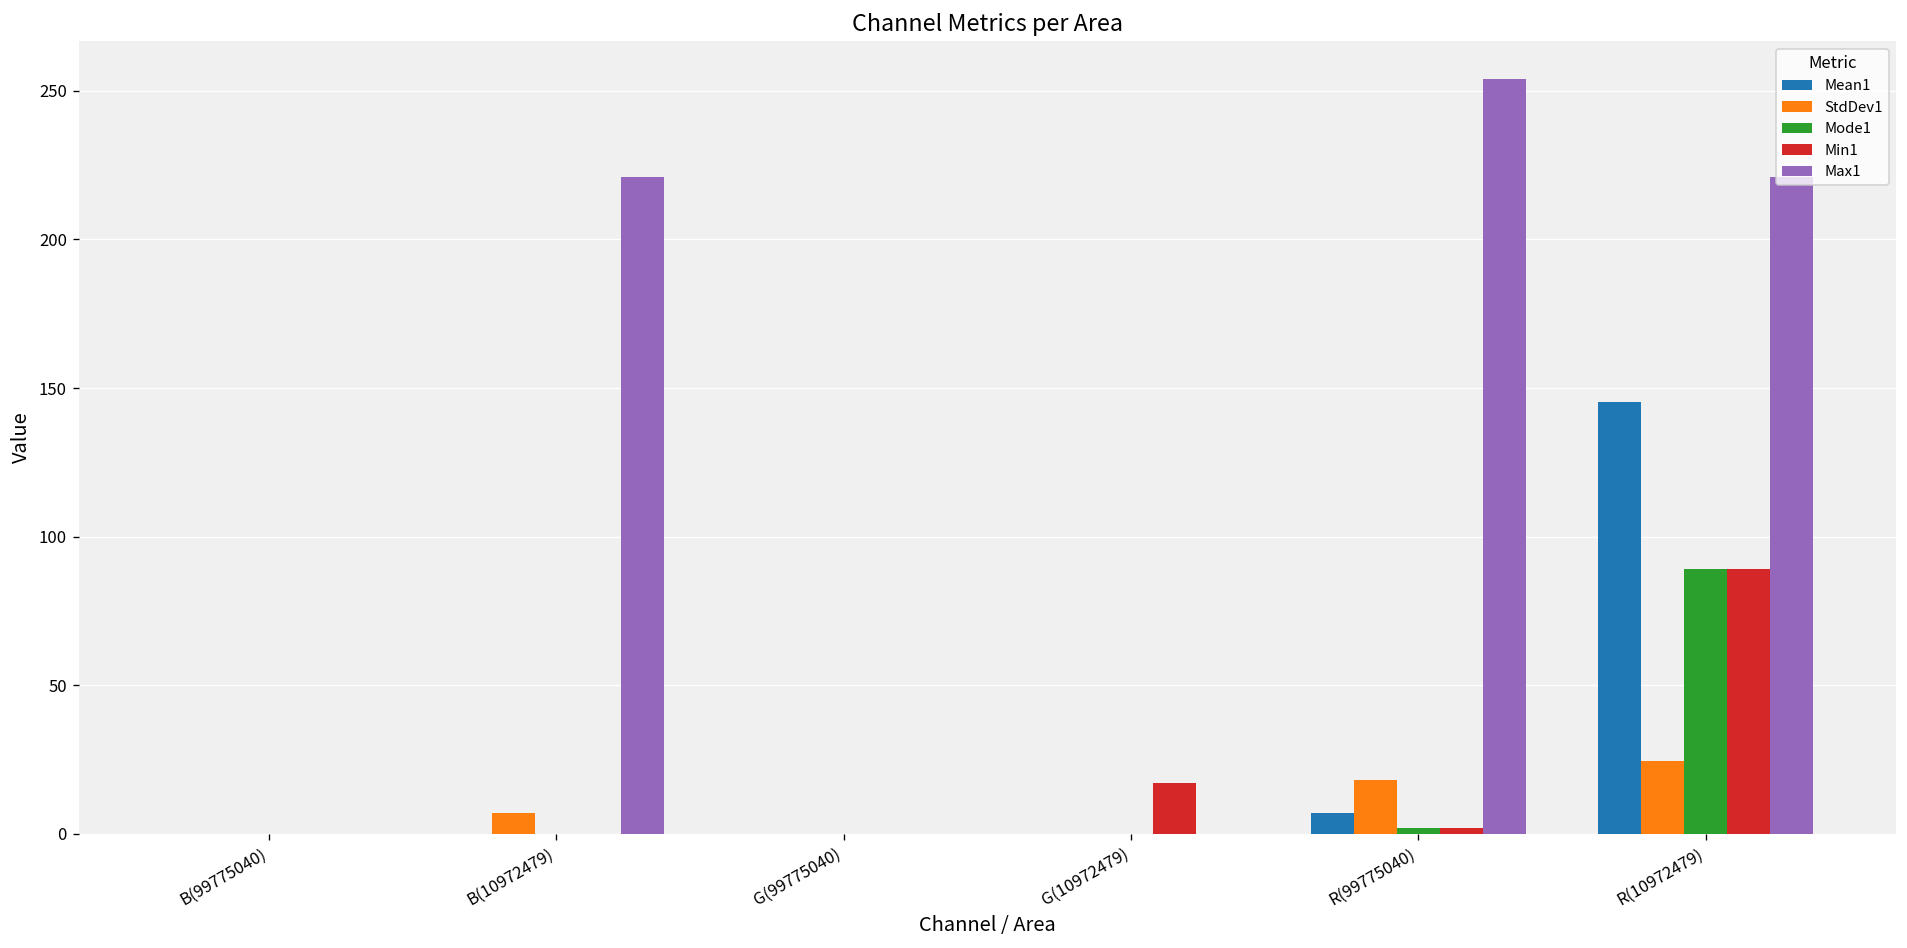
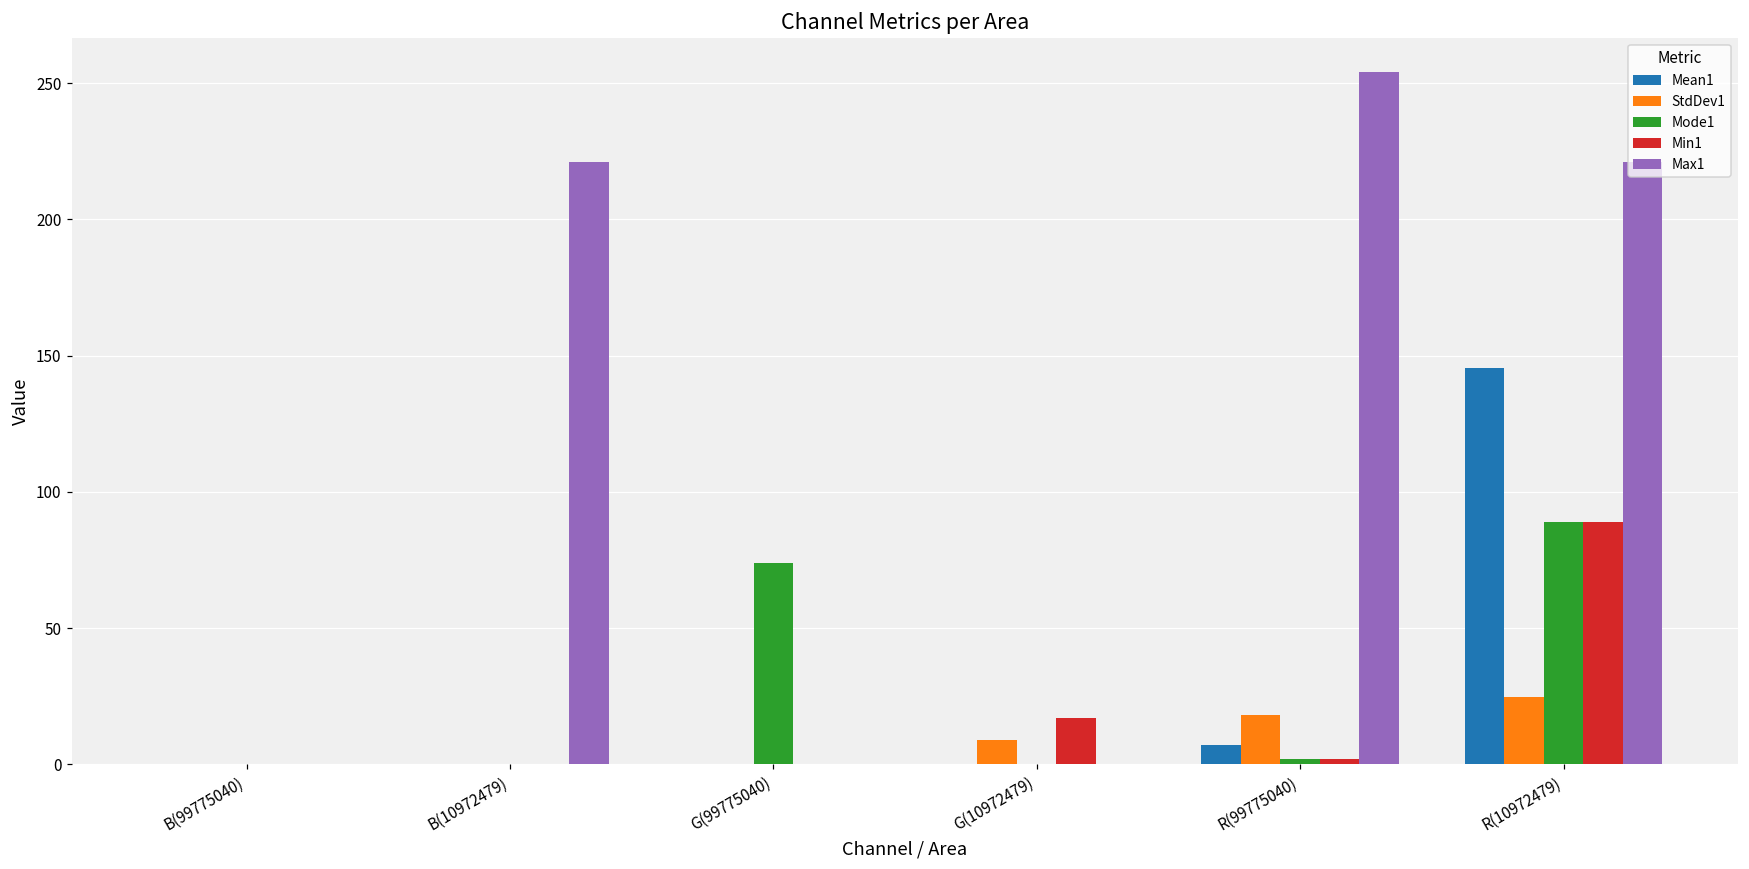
  {
    "Mean1": {
      "B(99775040)": 0,
      "B(10972479)": 0,
      "G(99775040)": 0,
      "G(10972479)": 0,
      "R(99775040)": 7,
      "R(10972479)": 145
    },
    "StdDev1": {
      "B(99775040)": 0,
-     "B(10972479)": 7,
+     "B(10972479)": 0,
      "G(99775040)": 0,
-     "G(10972479)": 0,
+     "G(10972479)": 9,
      "R(99775040)": 18,
      "R(10972479)": 25
    },
    "Mode1": {
      "B(99775040)": 0,
      "B(10972479)": 0,
-     "G(99775040)": 0,
+     "G(99775040)": 74,
      "G(10972479)": 0,
      "R(99775040)": 2,
      "R(10972479)": 89
    },
    "Min1": {
      "B(99775040)": 0,
      "B(10972479)": 0,
      "G(99775040)": 0,
      "G(10972479)": 17,
      "R(99775040)": 2,
      "R(10972479)": 89
    },
    "Max1": {
      "B(99775040)": 0,
      "B(10972479)": 221,
      "G(99775040)": 0,
      "G(10972479)": 0,
      "R(99775040)": 254
    }
  }
